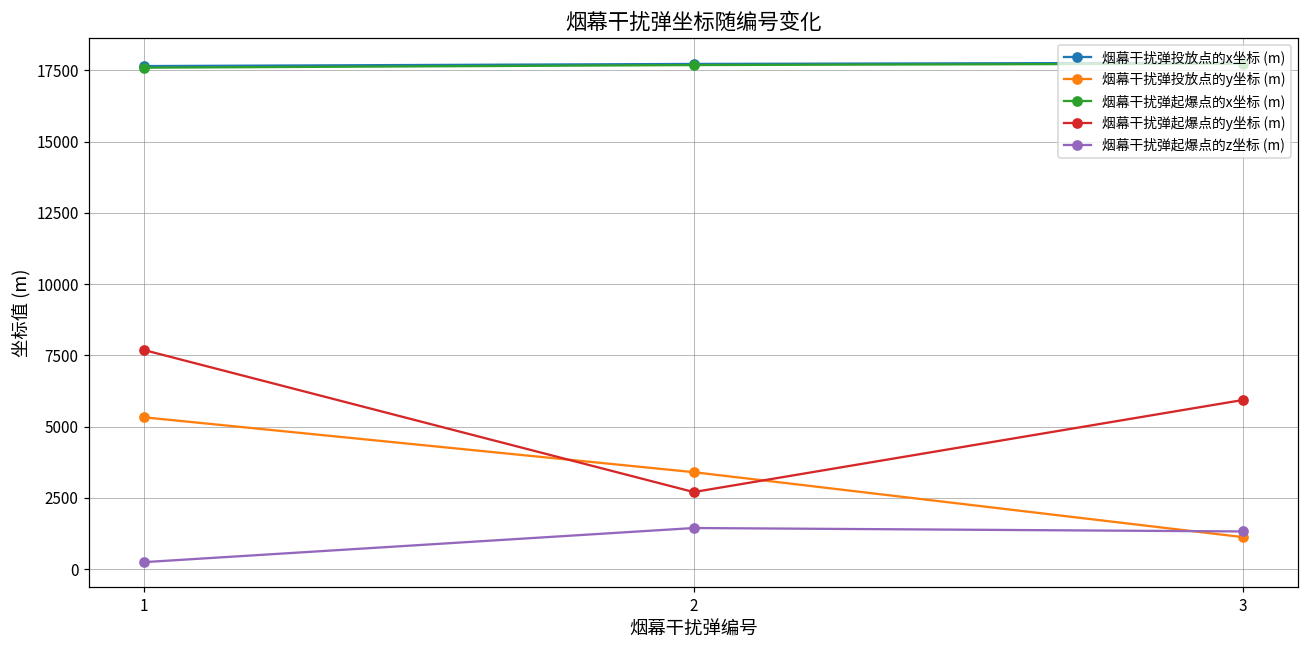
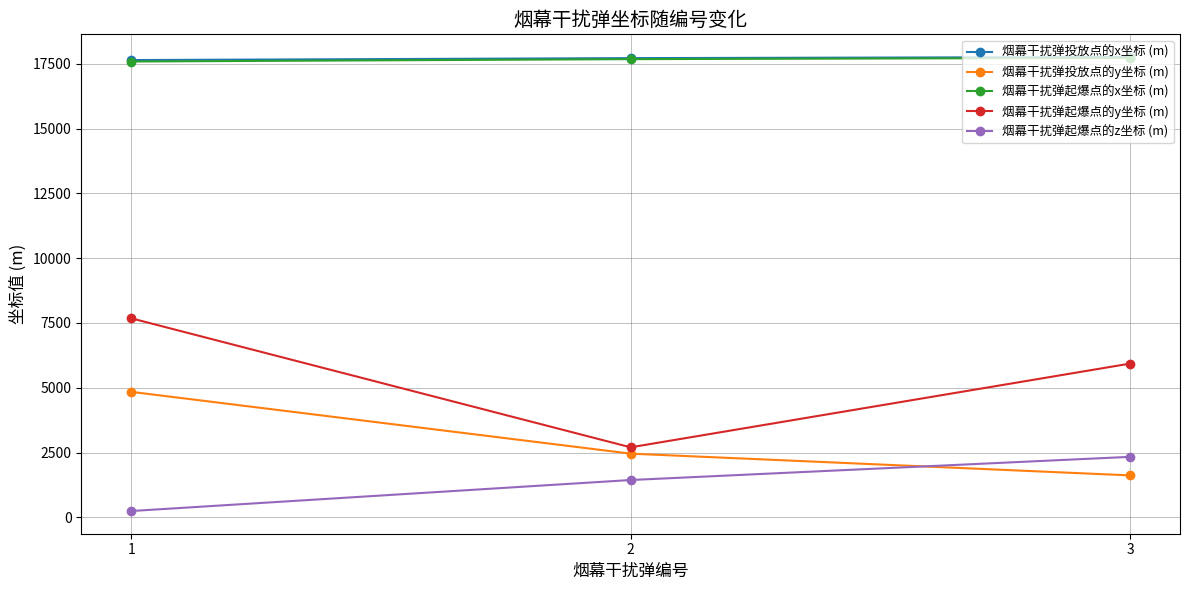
  {
    "烟幕干扰弹投放点的y坐标 (m)": {
-     "1": 5300,
-     "2": 3400,
-     "3": 1100
+     "1": 4800,
+     "2": 2500,
+     "3": 1600
    },
    "烟幕干扰弹起爆点的y坐标 (m)": {
      "1": 7700,
      "2": 2700,
      "3": 5900
    },
    "烟幕干扰弹起爆点的z坐标 (m)": {
      "1": 200,
      "2": 1400,
-     "3": 1300
+     "3": 2300
    }
  }
